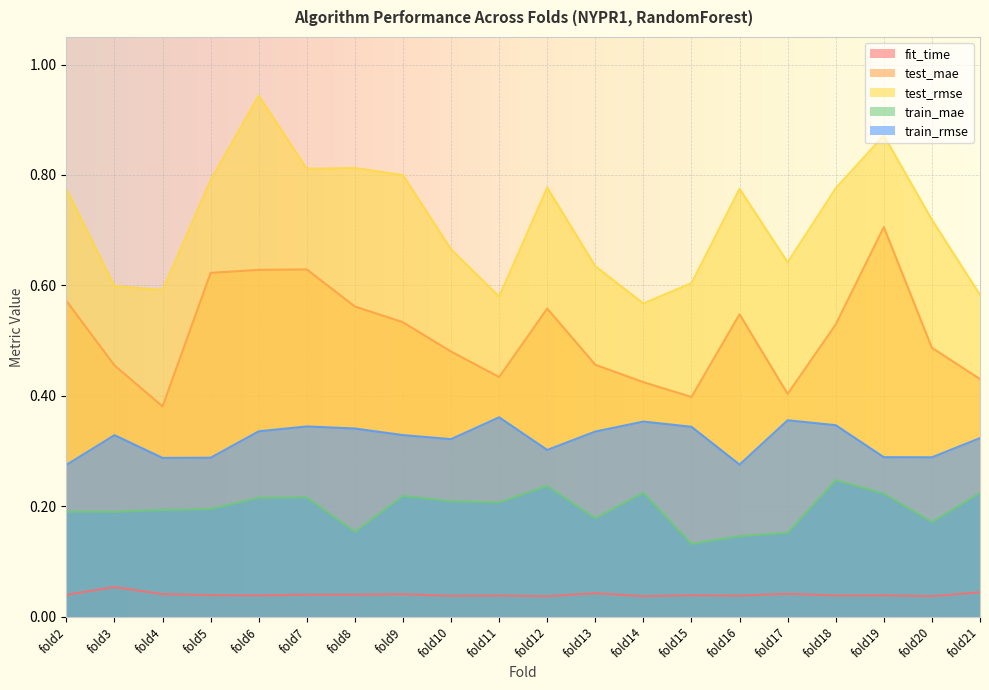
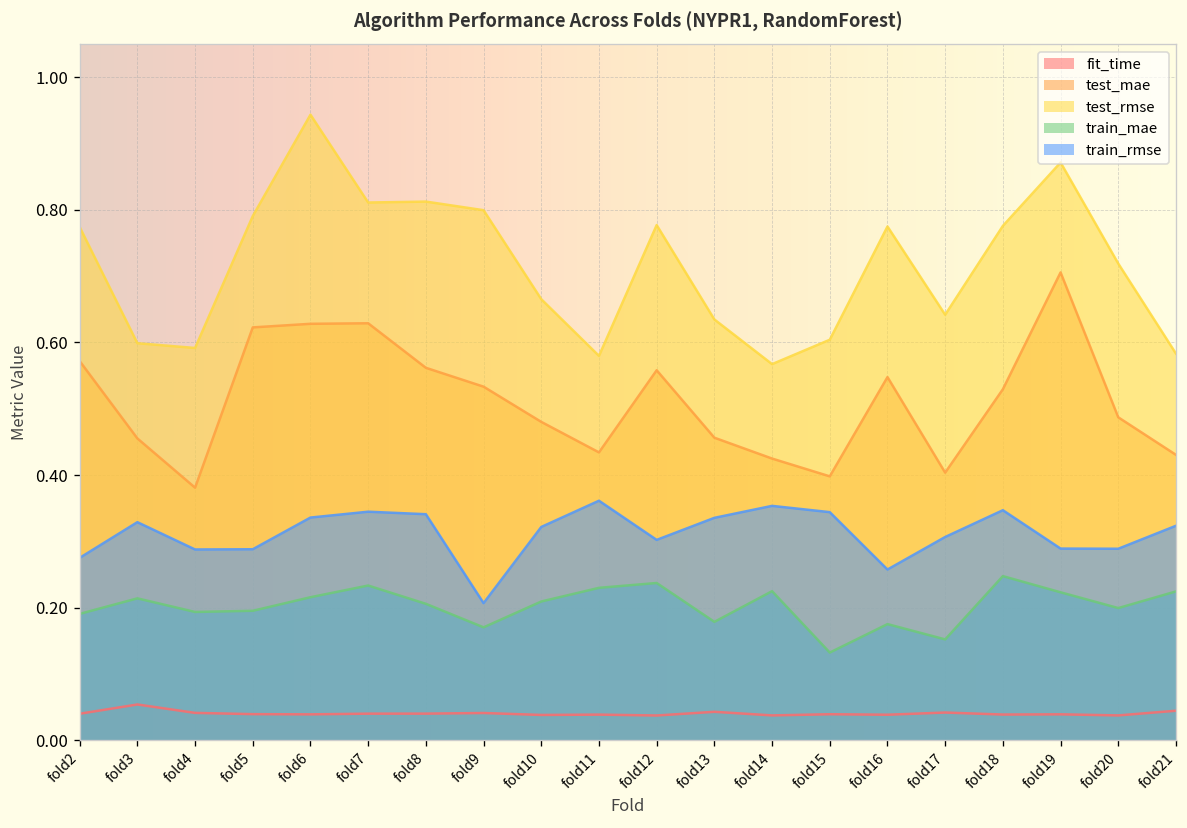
  {
    "train_mae": {
      "fold2": 0.19,
-     "fold3": 0.19,
+     "fold3": 0.21,
      "fold4": 0.19,
      "fold5": 0.20,
      "fold6": 0.22,
-     "fold7": 0.22,
-     "fold8": 0.15,
-     "fold9": 0.22,
+     "fold7": 0.23,
+     "fold8": 0.21,
+     "fold9": 0.17,
      "fold10": 0.21,
-     "fold11": 0.21,
+     "fold11": 0.23,
      "fold12": 0.24,
      "fold13": 0.18,
      "fold14": 0.22,
      "fold15": 0.13,
-     "fold16": 0.15,
+     "fold16": 0.17,
      "fold17": 0.15,
      "fold18": 0.25,
      "fold19": 0.22,
-     "fold20": 0.17,
+     "fold20": 0.20,
      "fold21": 0.22
    },
    "train_rmse": {
      "fold2": 0.27,
      "fold3": 0.33,
      "fold4": 0.29,
      "fold5": 0.29,
      "fold6": 0.34,
      "fold7": 0.34,
      "fold8": 0.34,
-     "fold9": 0.33,
+     "fold9": 0.21,
      "fold10": 0.32,
      "fold11": 0.36,
      "fold12": 0.30,
      "fold13": 0.34,
      "fold14": 0.35,
      "fold15": 0.34,
-     "fold16": 0.28,
-     "fold17": 0.36,
+     "fold16": 0.26,
+     "fold17": 0.31,
      "fold18": 0.35,
      "fold19": 0.29,
      "fold20": 0.29,
      "fold21": 0.32
    }
  }
